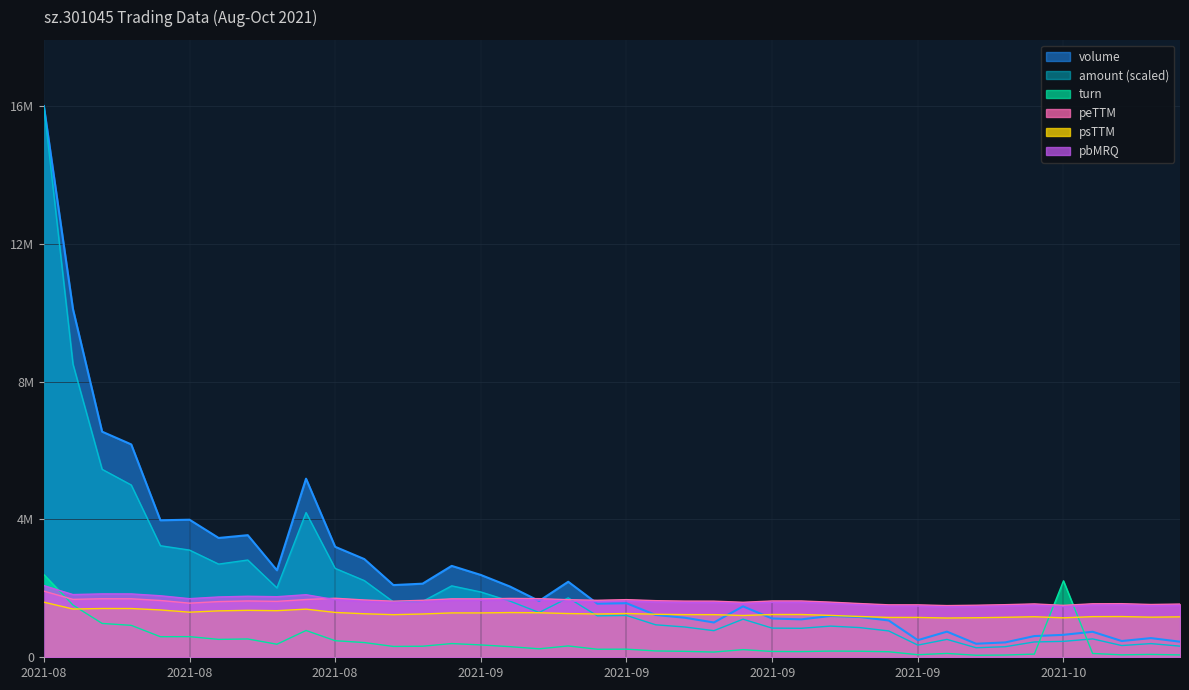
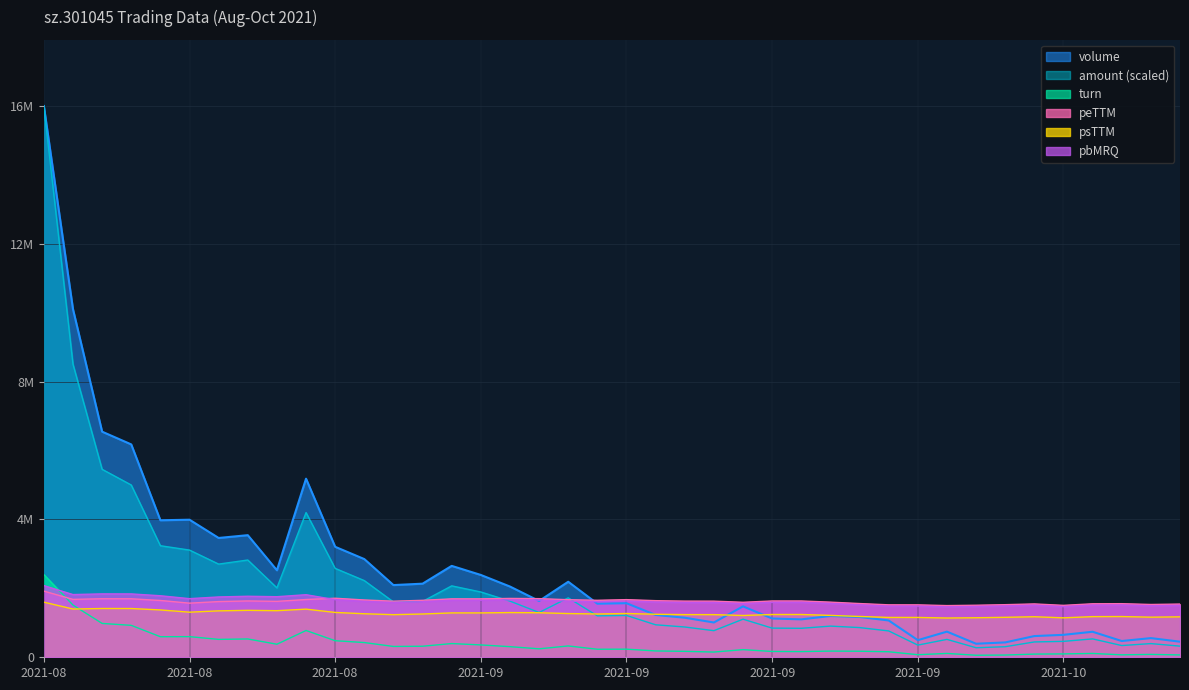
  {
    "turn": {
-     "2021-10": 2300000
+     "2021-10": 100000
    },
    "psTTM": {
      "2021-10": 1200000
    }
  }
